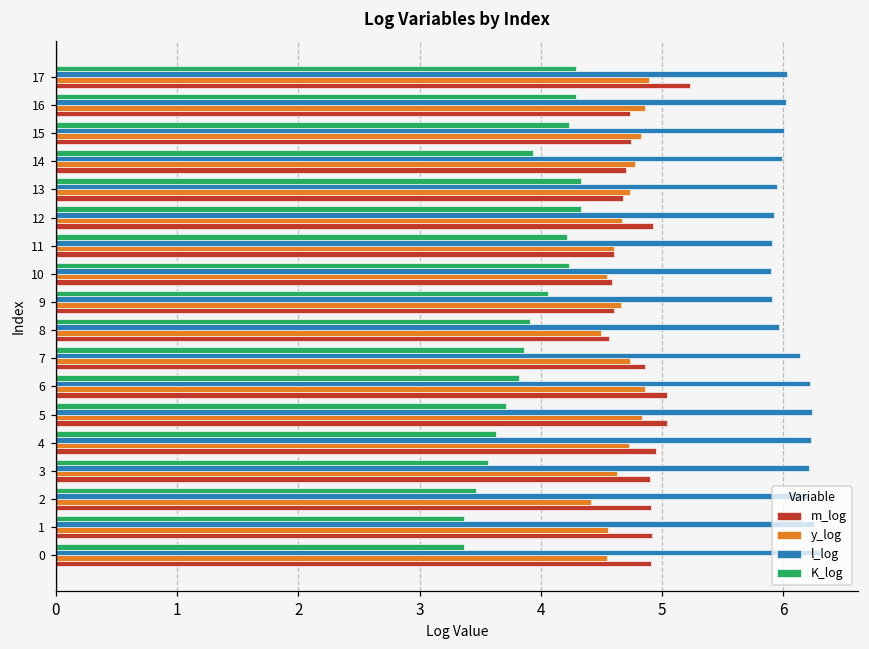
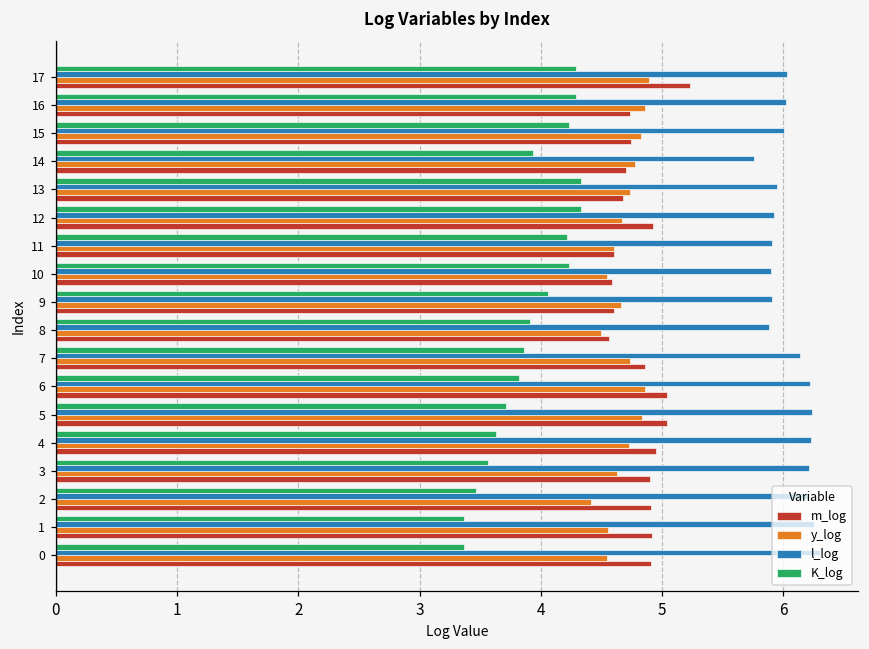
  {
    "m_log": {
      "17": 5.23,
      "16": 4.74,
      "15": 4.74,
      "14": 4.70,
      "13": 4.68,
      "12": 4.92,
      "11": 4.61,
      "10": 4.58,
      "9": 4.61,
      "8": 4.57,
      "7": 4.86,
      "6": 5.04,
      "5": 5.04,
      "4": 4.95,
      "3": 4.90,
      "2": 4.91,
      "1": 4.92,
      "0": 4.91
    },
    "y_log": {
      "17": 4.89,
      "16": 4.86,
      "15": 4.82,
      "14": 4.78,
      "13": 4.73,
      "12": 4.67,
      "11": 4.60,
      "10": 4.54,
      "9": 4.66,
      "8": 4.50,
      "7": 4.74,
      "6": 4.86,
      "5": 4.83,
      "4": 4.73,
      "3": 4.63,
      "2": 4.41,
      "1": 4.56,
      "0": 4.55
    },
    "l_log": {
      "17": 6.03,
      "16": 6.02,
      "15": 6.01,
-     "14": 5.99,
+     "14": 5.76,
      "13": 5.95,
      "12": 5.92,
      "11": 5.90,
      "10": 5.90,
      "9": 5.91,
-     "8": 5.97,
+     "8": 5.88,
      "7": 6.14,
      "6": 6.22,
      "5": 6.24,
      "4": 6.23,
      "3": 6.21
    },
    "K_log": {
      "17": 4.29,
      "16": 4.29,
      "15": 4.23,
      "14": 3.94,
      "13": 4.33,
      "12": 4.33,
      "11": 4.22,
      "10": 4.23,
      "9": 4.06,
      "8": 3.91,
      "7": 3.87,
      "6": 3.82,
      "5": 3.71,
      "4": 3.63,
      "3": 3.57,
      "2": 3.46,
      "1": 3.37,
      "0": 3.37
    }
  }
